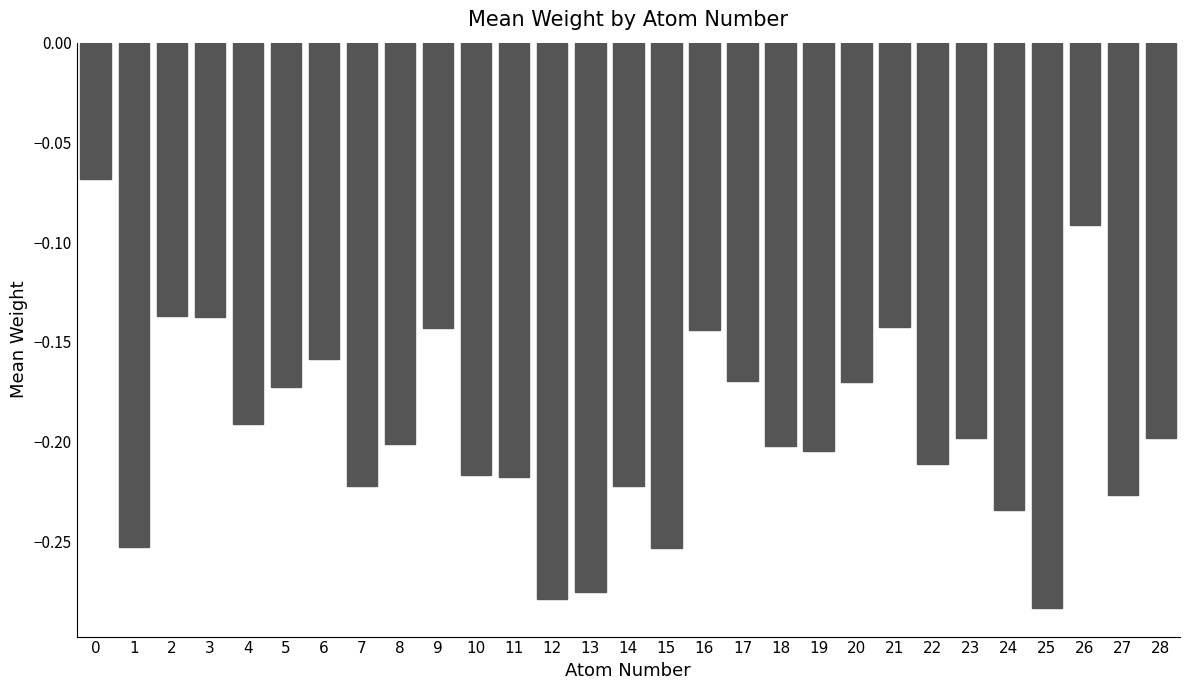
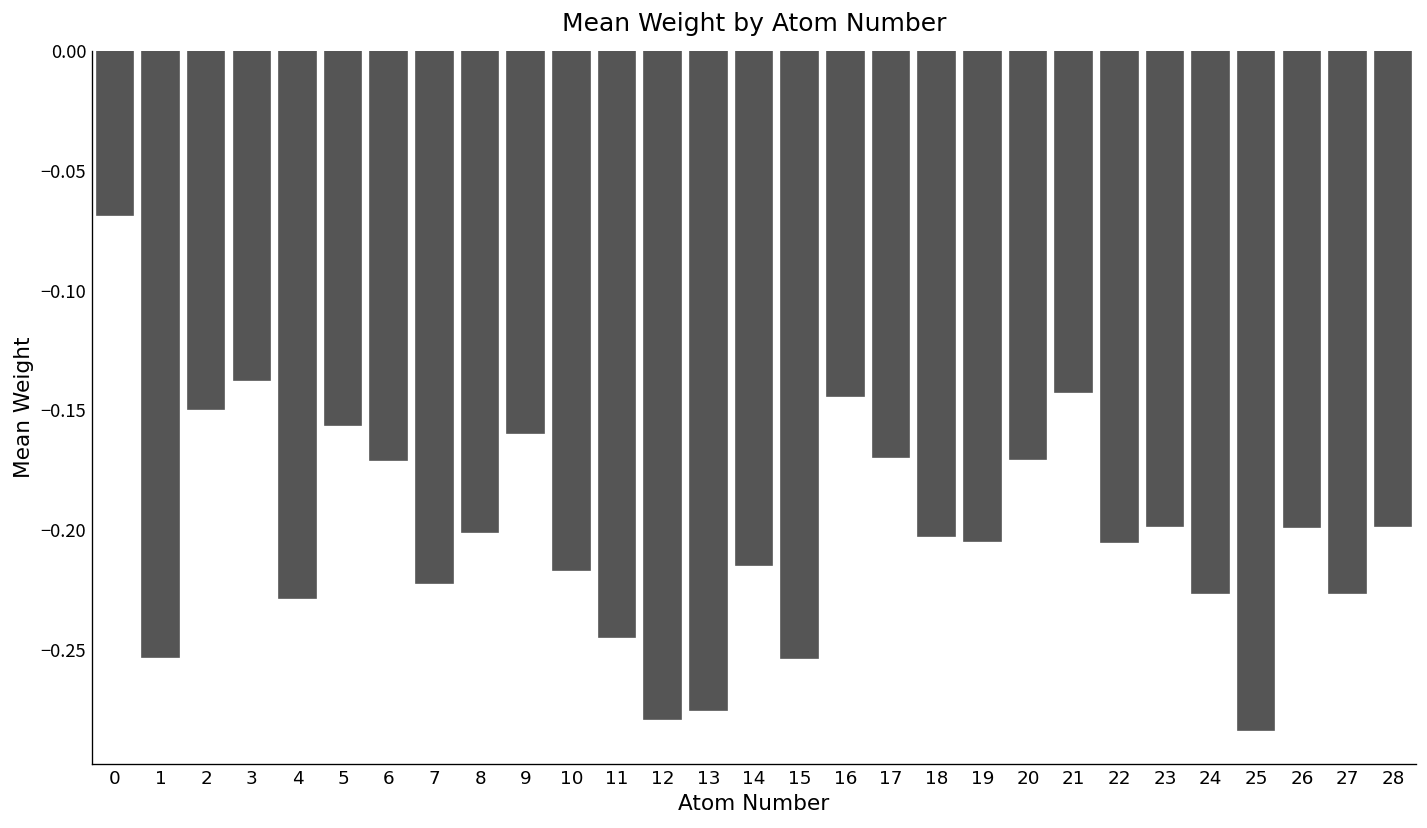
  {
    "0": -0.068,
    "1": -0.253,
-   "2": -0.137,
+   "2": -0.150,
    "3": -0.137,
-   "4": -0.191,
-   "5": -0.173,
-   "6": -0.158,
+   "4": -0.228,
+   "5": -0.156,
+   "6": -0.171,
    "7": -0.222,
    "8": -0.201,
-   "9": -0.143,
+   "9": -0.159,
    "10": -0.217,
-   "11": -0.218,
+   "11": -0.245,
    "12": -0.279,
    "13": -0.275,
-   "14": -0.222,
+   "14": -0.215,
    "15": -0.254,
    "16": -0.144,
    "17": -0.170,
    "18": -0.202,
    "19": -0.205,
    "20": -0.170,
    "21": -0.142,
-   "22": -0.211,
+   "22": -0.205,
    "23": -0.198,
-   "24": -0.234,
+   "24": -0.226,
    "25": -0.283,
-   "26": -0.091,
+   "26": -0.199,
    "27": -0.226,
    "28": -0.198
  }
